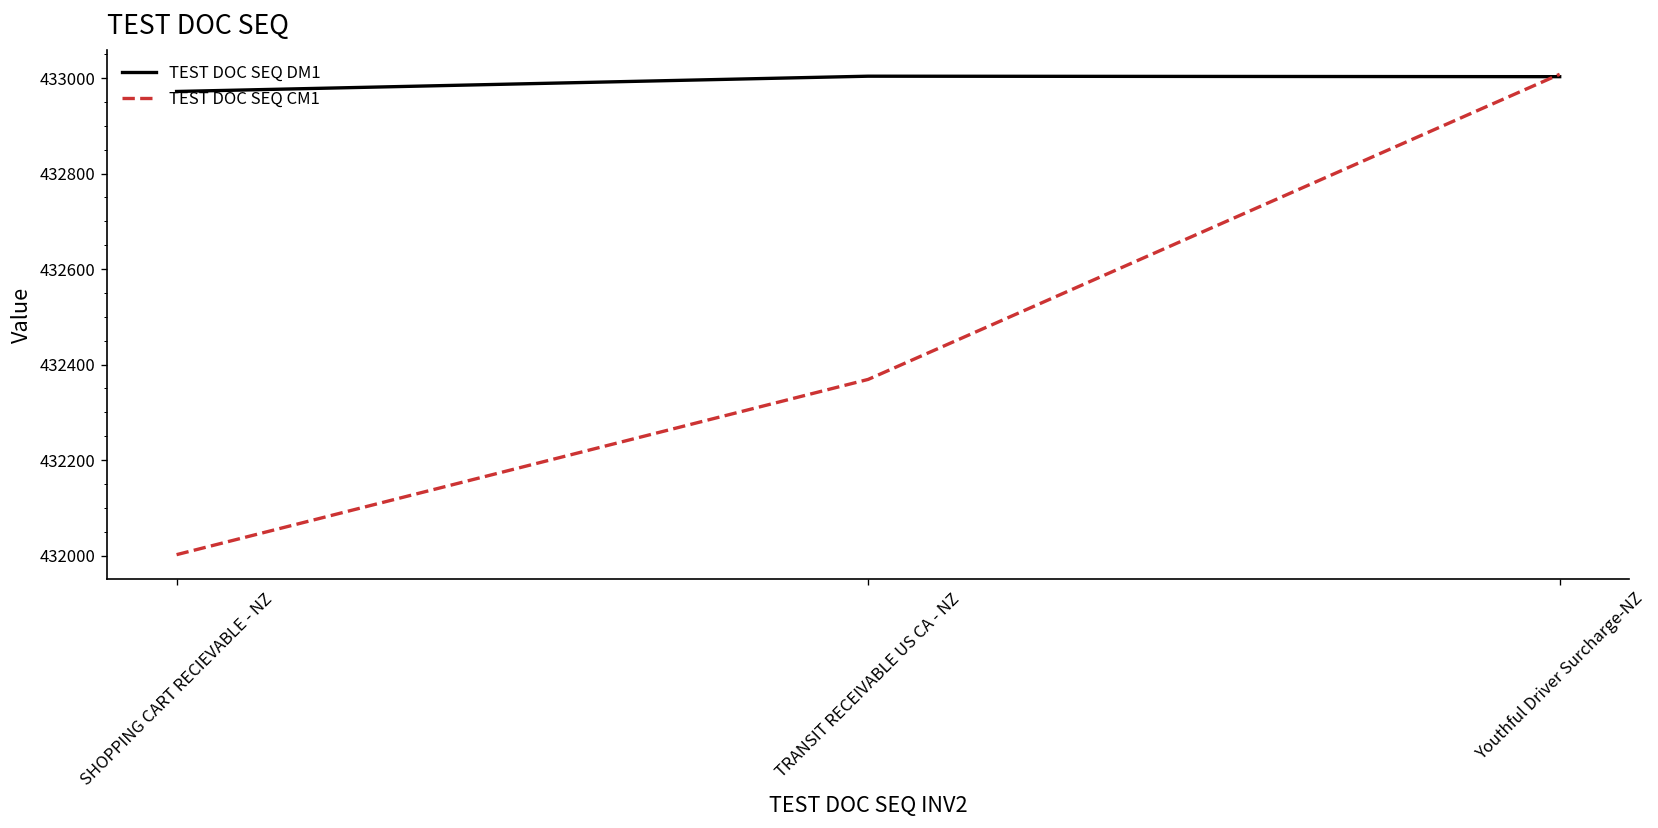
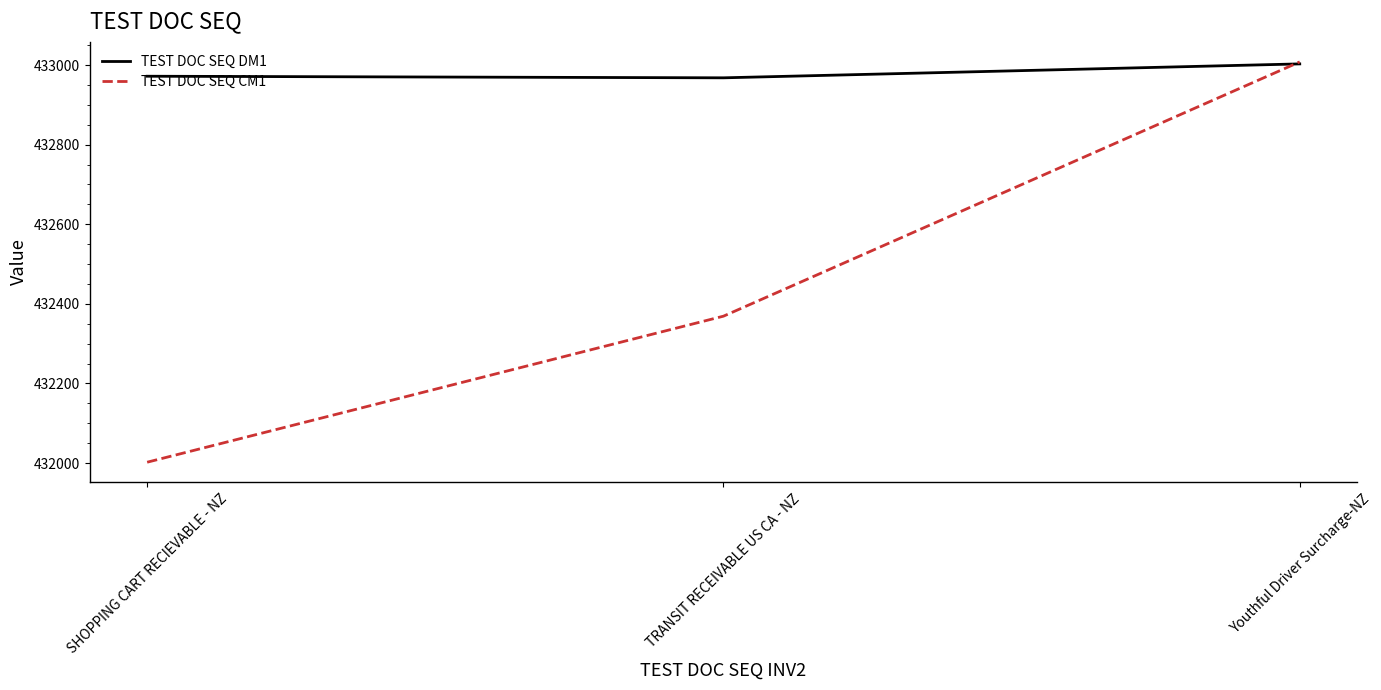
  {
    "TEST DOC SEQ DM1": {
      "SHOPPING CART RECIEVABLE - NZ": 432970,
-     "TRANSIT RECEIVABLE US CA - NZ": 433000
+     "TRANSIT RECEIVABLE US CA - NZ": 432970
    },
    "TEST DOC SEQ CM1": {
      "SHOPPING CART RECIEVABLE - NZ": 432000,
      "TRANSIT RECEIVABLE US CA - NZ": 432370
    }
  }
